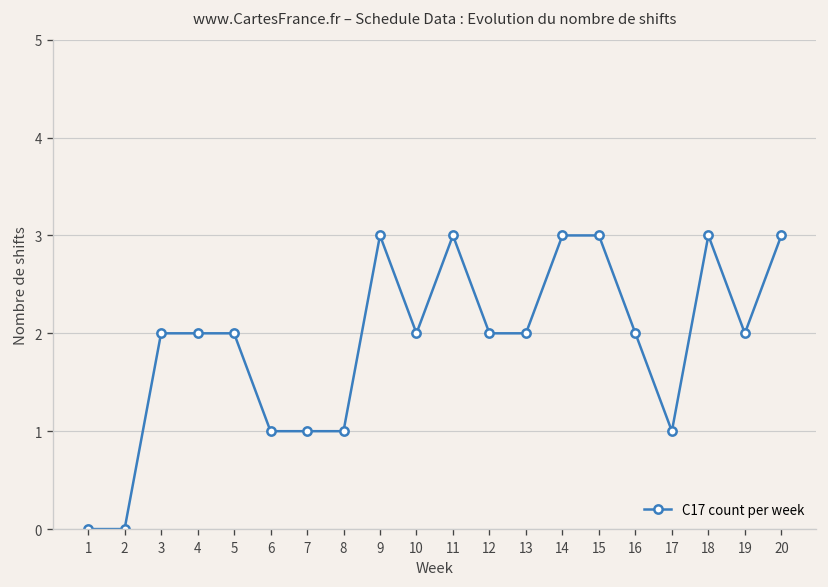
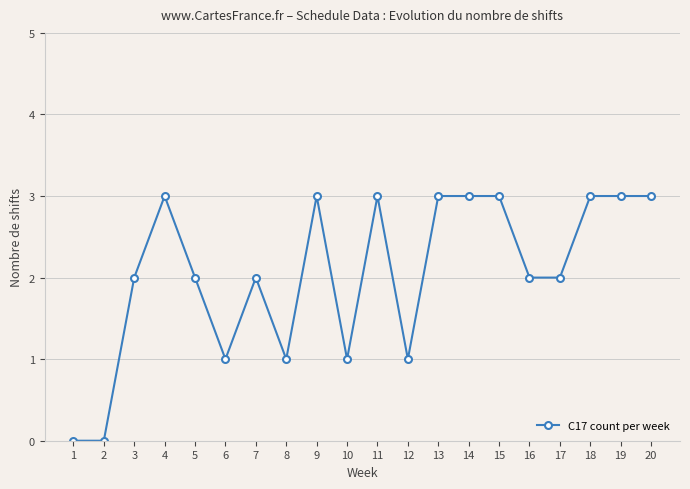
  {
    "1": 0,
    "2": 0,
    "3": 2,
-   "4": 2,
+   "4": 3,
    "5": 2,
    "6": 1,
-   "7": 1,
+   "7": 2,
    "8": 1,
    "9": 3,
-   "10": 2,
+   "10": 1,
    "11": 3,
-   "12": 2,
-   "13": 2,
+   "12": 1,
+   "13": 3,
    "14": 3,
    "15": 3,
    "16": 2,
-   "17": 1,
+   "17": 2,
    "18": 3,
-   "19": 2,
+   "19": 3,
    "20": 3
  }
